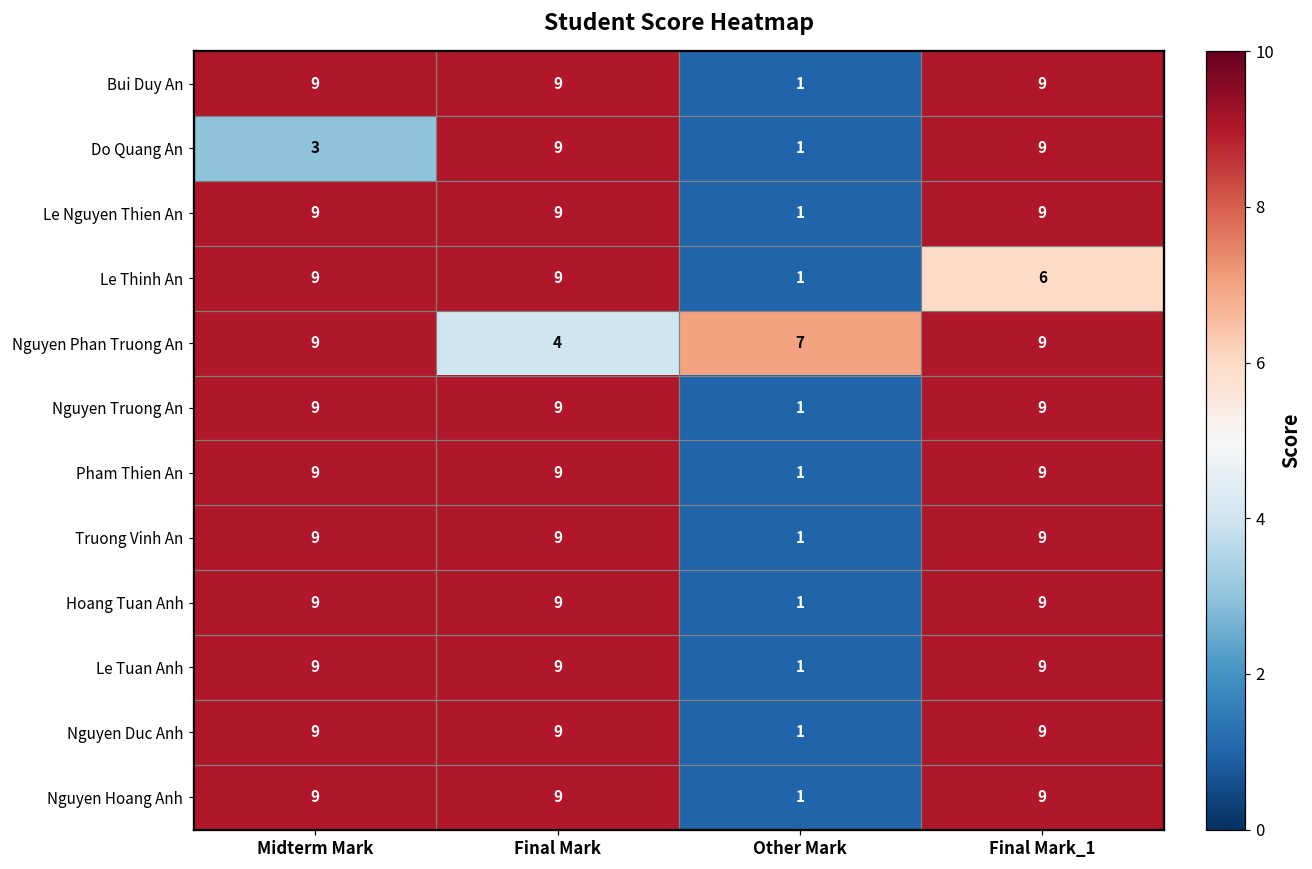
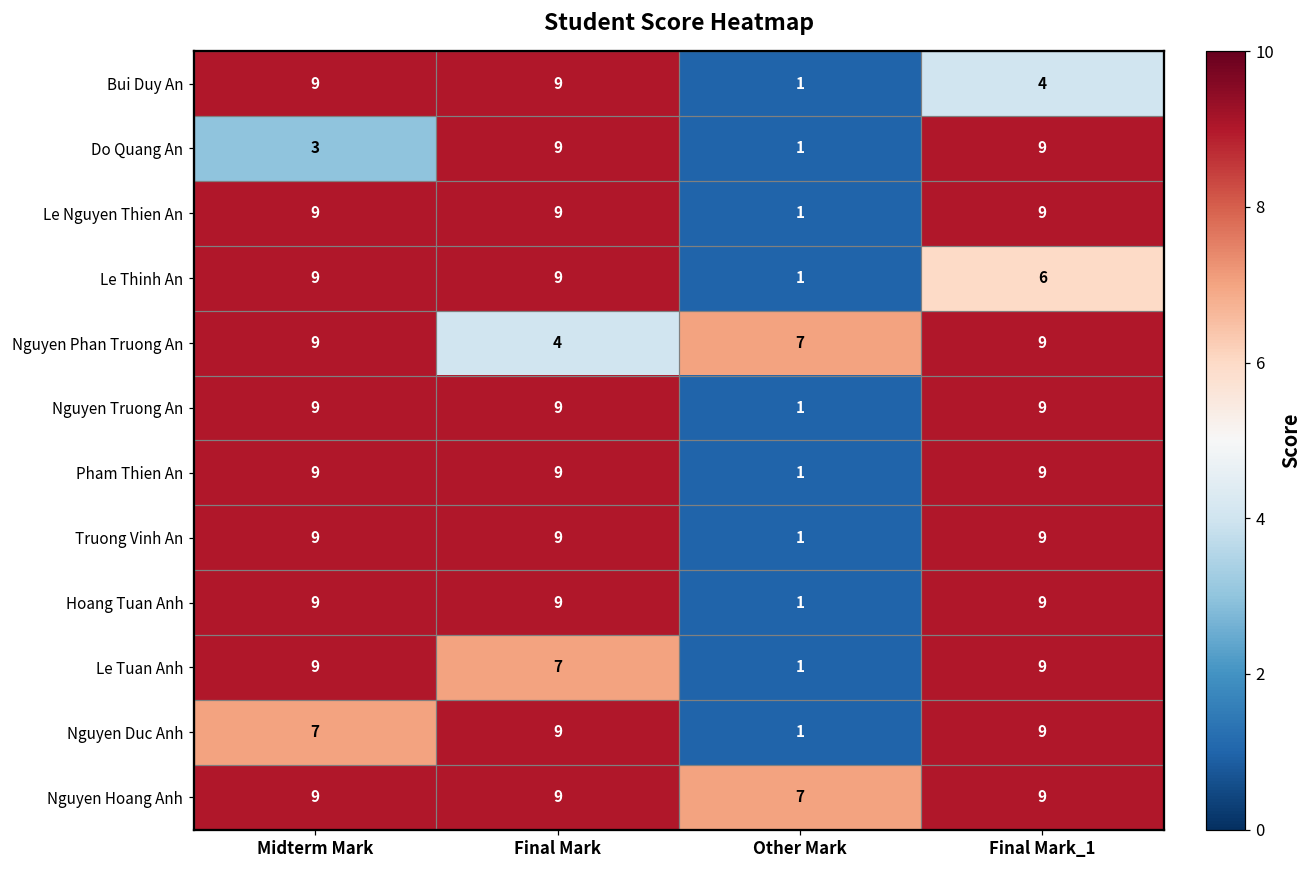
  {
    "Bui Duy An": {
      "Midterm Mark": 9,
      "Final Mark": 9,
      "Other Mark": 1,
-     "Final Mark_1": 9
+     "Final Mark_1": 4
    },
    "Do Quang An": {
      "Midterm Mark": 3,
      "Final Mark": 9,
      "Other Mark": 1,
      "Final Mark_1": 9
    },
    "Le Nguyen Thien An": {
      "Midterm Mark": 9,
      "Final Mark": 9,
      "Other Mark": 1,
      "Final Mark_1": 9
    },
    "Le Thinh An": {
      "Midterm Mark": 9,
      "Final Mark": 9,
      "Other Mark": 1,
      "Final Mark_1": 6
    },
    "Nguyen Phan Truong An": {
      "Midterm Mark": 9,
      "Final Mark": 4,
      "Other Mark": 7,
      "Final Mark_1": 9
    },
    "Nguyen Truong An": {
      "Midterm Mark": 9,
      "Final Mark": 9,
      "Other Mark": 1,
      "Final Mark_1": 9
    },
    "Pham Thien An": {
      "Midterm Mark": 9,
      "Final Mark": 9,
      "Other Mark": 1,
      "Final Mark_1": 9
    },
    "Truong Vinh An": {
      "Midterm Mark": 9,
      "Final Mark": 9,
      "Other Mark": 1,
      "Final Mark_1": 9
    },
    "Hoang Tuan Anh": {
      "Midterm Mark": 9,
      "Final Mark": 9,
      "Other Mark": 1,
      "Final Mark_1": 9
    },
    "Le Tuan Anh": {
      "Midterm Mark": 9,
-     "Final Mark": 9,
+     "Final Mark": 7,
      "Other Mark": 1,
      "Final Mark_1": 9
    },
    "Nguyen Duc Anh": {
-     "Midterm Mark": 9,
+     "Midterm Mark": 7,
      "Final Mark": 9,
      "Other Mark": 1,
      "Final Mark_1": 9
    },
    "Nguyen Hoang Anh": {
      "Midterm Mark": 9,
      "Final Mark": 9,
-     "Other Mark": 1,
+     "Other Mark": 7,
      "Final Mark_1": 9
    }
  }
